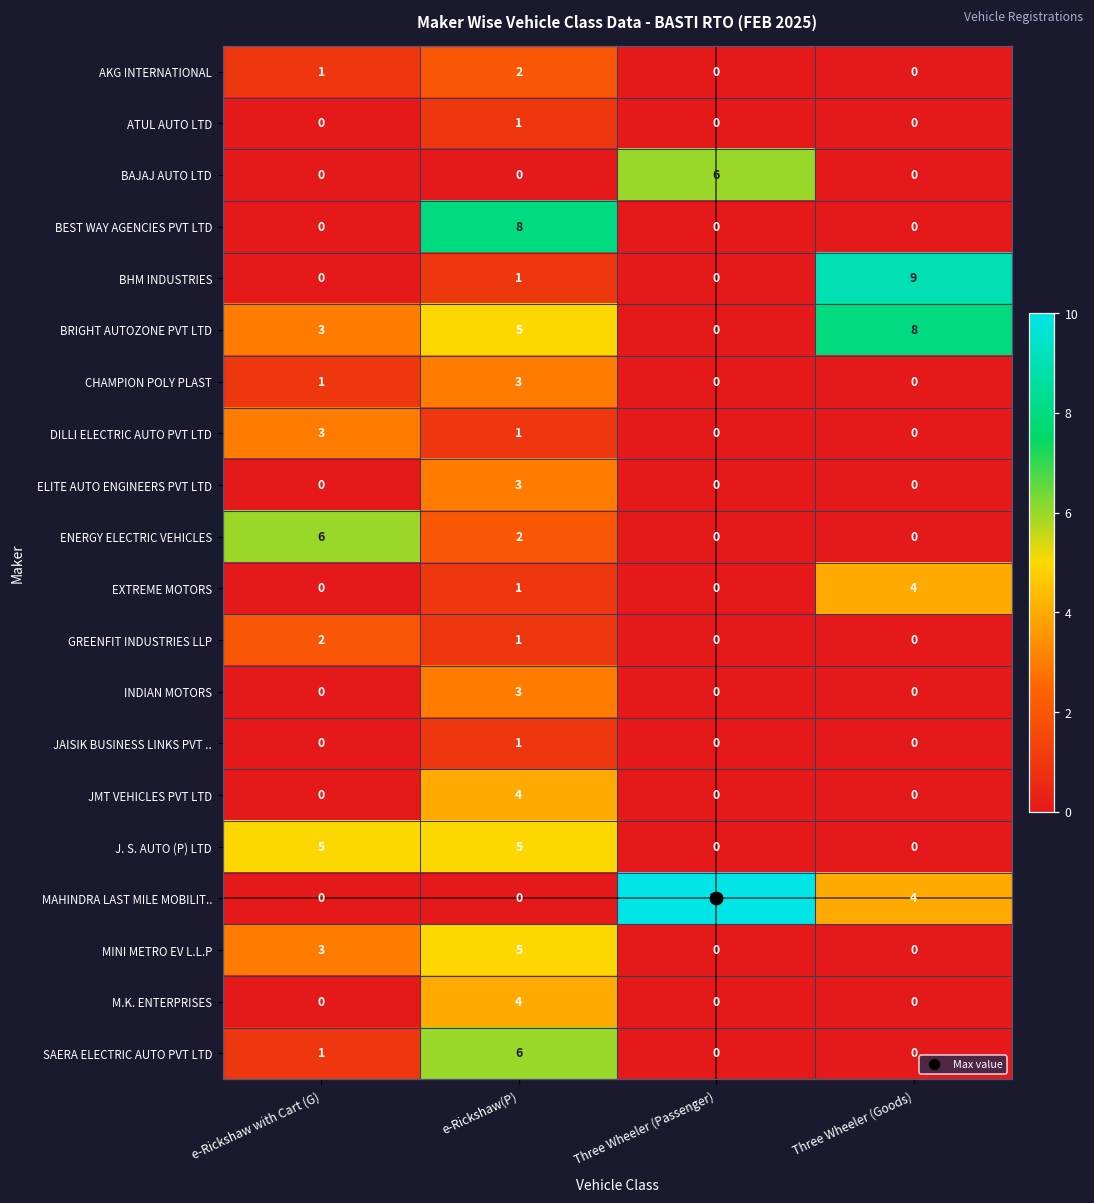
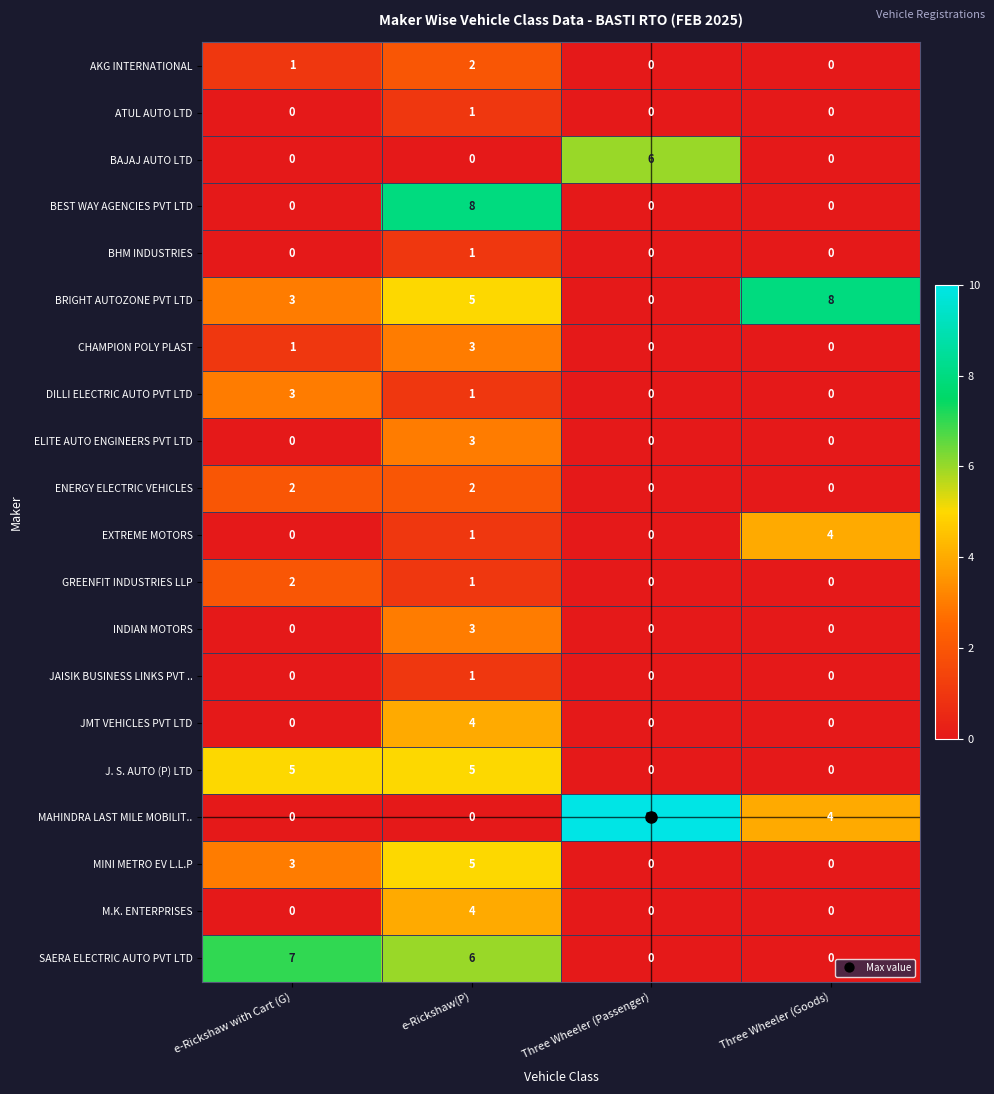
  {
    "AKG INTERNATIONAL": {
      "e-Rickshaw with Cart (G)": 1,
      "e-Rickshaw(P)": 2,
      "Three Wheeler (Passenger)": 0,
      "Three Wheeler (Goods)": 0
    },
    "ATUL AUTO LTD": {
      "e-Rickshaw with Cart (G)": 0,
      "e-Rickshaw(P)": 1,
      "Three Wheeler (Passenger)": 0,
      "Three Wheeler (Goods)": 0
    },
    "BAJAJ AUTO LTD": {
      "e-Rickshaw with Cart (G)": 0,
      "e-Rickshaw(P)": 0,
      "Three Wheeler (Passenger)": 6,
      "Three Wheeler (Goods)": 0
    },
    "BEST WAY AGENCIES PVT LTD": {
      "e-Rickshaw with Cart (G)": 0,
      "e-Rickshaw(P)": 8,
      "Three Wheeler (Passenger)": 0,
      "Three Wheeler (Goods)": 0
    },
    "BHM INDUSTRIES": {
      "e-Rickshaw with Cart (G)": 0,
      "e-Rickshaw(P)": 1,
      "Three Wheeler (Passenger)": 0,
-     "Three Wheeler (Goods)": 9
+     "Three Wheeler (Goods)": 0
    },
    "BRIGHT AUTOZONE PVT LTD": {
      "e-Rickshaw with Cart (G)": 3,
      "e-Rickshaw(P)": 5,
      "Three Wheeler (Passenger)": 0,
      "Three Wheeler (Goods)": 8
    },
    "CHAMPION POLY PLAST": {
      "e-Rickshaw with Cart (G)": 1,
      "e-Rickshaw(P)": 3,
      "Three Wheeler (Passenger)": 0,
      "Three Wheeler (Goods)": 0
    },
    "DILLI ELECTRIC AUTO PVT LTD": {
      "e-Rickshaw with Cart (G)": 3,
      "e-Rickshaw(P)": 1,
      "Three Wheeler (Passenger)": 0,
      "Three Wheeler (Goods)": 0
    },
    "ELITE AUTO ENGINEERS PVT LTD": {
      "e-Rickshaw with Cart (G)": 0,
      "e-Rickshaw(P)": 3,
      "Three Wheeler (Passenger)": 0,
      "Three Wheeler (Goods)": 0
    },
    "ENERGY ELECTRIC VEHICLES": {
-     "e-Rickshaw with Cart (G)": 6,
+     "e-Rickshaw with Cart (G)": 2,
      "e-Rickshaw(P)": 2,
      "Three Wheeler (Passenger)": 0,
      "Three Wheeler (Goods)": 0
    },
    "EXTREME MOTORS": {
      "e-Rickshaw with Cart (G)": 0,
      "e-Rickshaw(P)": 1,
      "Three Wheeler (Passenger)": 0,
      "Three Wheeler (Goods)": 4
    },
    "GREENFIT INDUSTRIES LLP": {
      "e-Rickshaw with Cart (G)": 2,
      "e-Rickshaw(P)": 1,
      "Three Wheeler (Passenger)": 0,
      "Three Wheeler (Goods)": 0
    },
    "INDIAN MOTORS": {
      "e-Rickshaw with Cart (G)": 0,
      "e-Rickshaw(P)": 3,
      "Three Wheeler (Passenger)": 0,
      "Three Wheeler (Goods)": 0
    },
    "JAISIK BUSINESS LINKS PVT ..": {
      "e-Rickshaw with Cart (G)": 0,
      "e-Rickshaw(P)": 1,
      "Three Wheeler (Passenger)": 0,
      "Three Wheeler (Goods)": 0
    },
    "JMT VEHICLES PVT LTD": {
      "e-Rickshaw with Cart (G)": 0,
      "e-Rickshaw(P)": 4,
      "Three Wheeler (Passenger)": 0,
      "Three Wheeler (Goods)": 0
    },
    "J. S. AUTO (P) LTD": {
      "e-Rickshaw with Cart (G)": 5,
      "e-Rickshaw(P)": 5,
      "Three Wheeler (Passenger)": 0,
      "Three Wheeler (Goods)": 0
    },
    "MAHINDRA LAST MILE MOBILIT..": {
      "e-Rickshaw with Cart (G)": 0,
      "e-Rickshaw(P)": 0,
      "Three Wheeler (Goods)": 4
    },
    "MINI METRO EV L.L.P": {
      "e-Rickshaw with Cart (G)": 3,
      "e-Rickshaw(P)": 5,
      "Three Wheeler (Passenger)": 0,
      "Three Wheeler (Goods)": 0
    },
    "M.K. ENTERPRISES": {
      "e-Rickshaw with Cart (G)": 0,
      "e-Rickshaw(P)": 4,
      "Three Wheeler (Passenger)": 0,
      "Three Wheeler (Goods)": 0
    },
    "SAERA ELECTRIC AUTO PVT LTD": {
-     "e-Rickshaw with Cart (G)": 1,
+     "e-Rickshaw with Cart (G)": 7,
      "e-Rickshaw(P)": 6,
      "Three Wheeler (Passenger)": 0,
      "Three Wheeler (Goods)": 0
    }
  }
